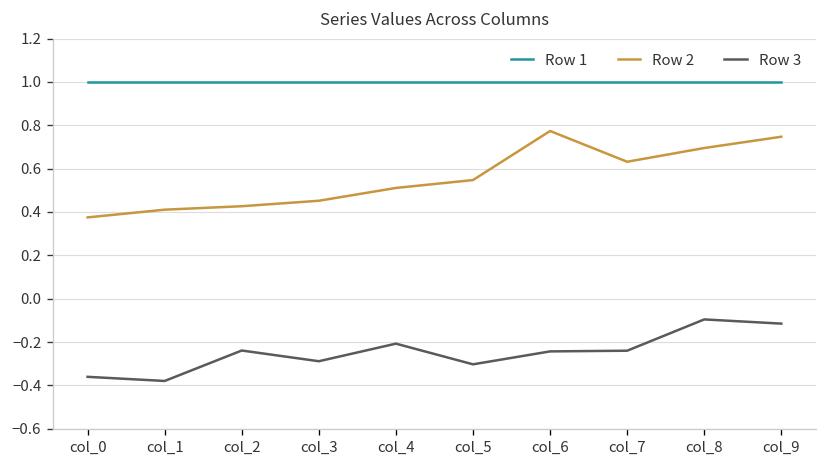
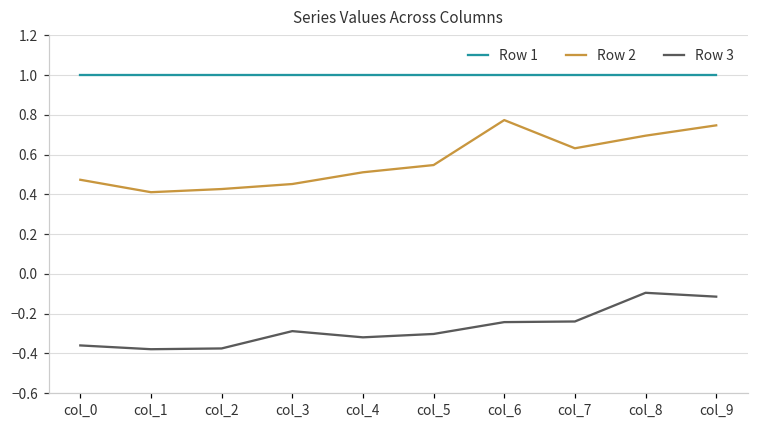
  {
    "Row 1": {
      "col_0": 1.00,
      "col_1": 1.00,
      "col_2": 1.00,
      "col_3": 1.00,
      "col_4": 1.00,
      "col_5": 1.00,
      "col_6": 1.00,
      "col_7": 1.00,
      "col_8": 1.00,
      "col_9": 1.00
    },
    "Row 2": {
-     "col_0": 0.37,
+     "col_0": 0.47,
      "col_1": 0.41,
      "col_2": 0.43,
      "col_3": 0.45,
      "col_4": 0.51,
      "col_5": 0.55,
      "col_6": 0.77,
      "col_7": 0.63,
      "col_8": 0.69,
      "col_9": 0.75
    },
    "Row 3": {
      "col_0": -0.36,
      "col_1": -0.38,
-     "col_2": -0.24,
+     "col_2": -0.38,
      "col_3": -0.29,
-     "col_4": -0.21,
+     "col_4": -0.32,
      "col_5": -0.30,
      "col_6": -0.24,
      "col_7": -0.24,
      "col_8": -0.10,
      "col_9": -0.12
    }
  }
